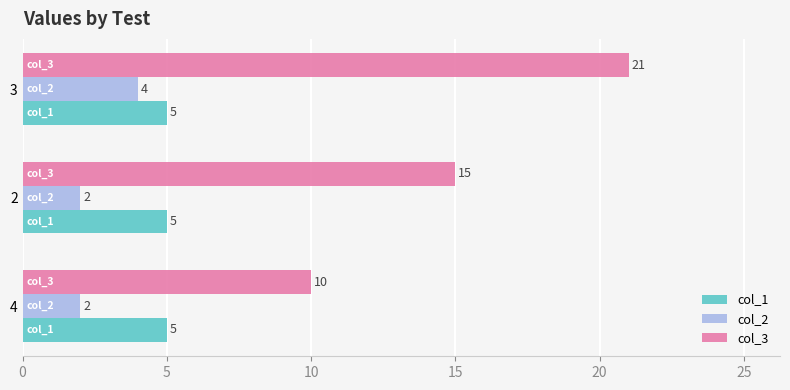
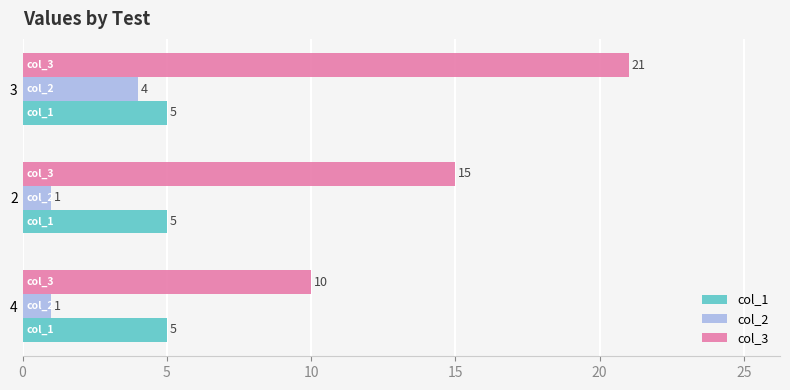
  {
    "col_1": {
      "3": 5,
      "2": 5,
      "4": 5
    },
    "col_2": {
      "3": 4,
-     "2": 2,
-     "4": 2
+     "2": 1,
+     "4": 1
    },
    "col_3": {
      "3": 21,
      "2": 15,
      "4": 10
    }
  }
